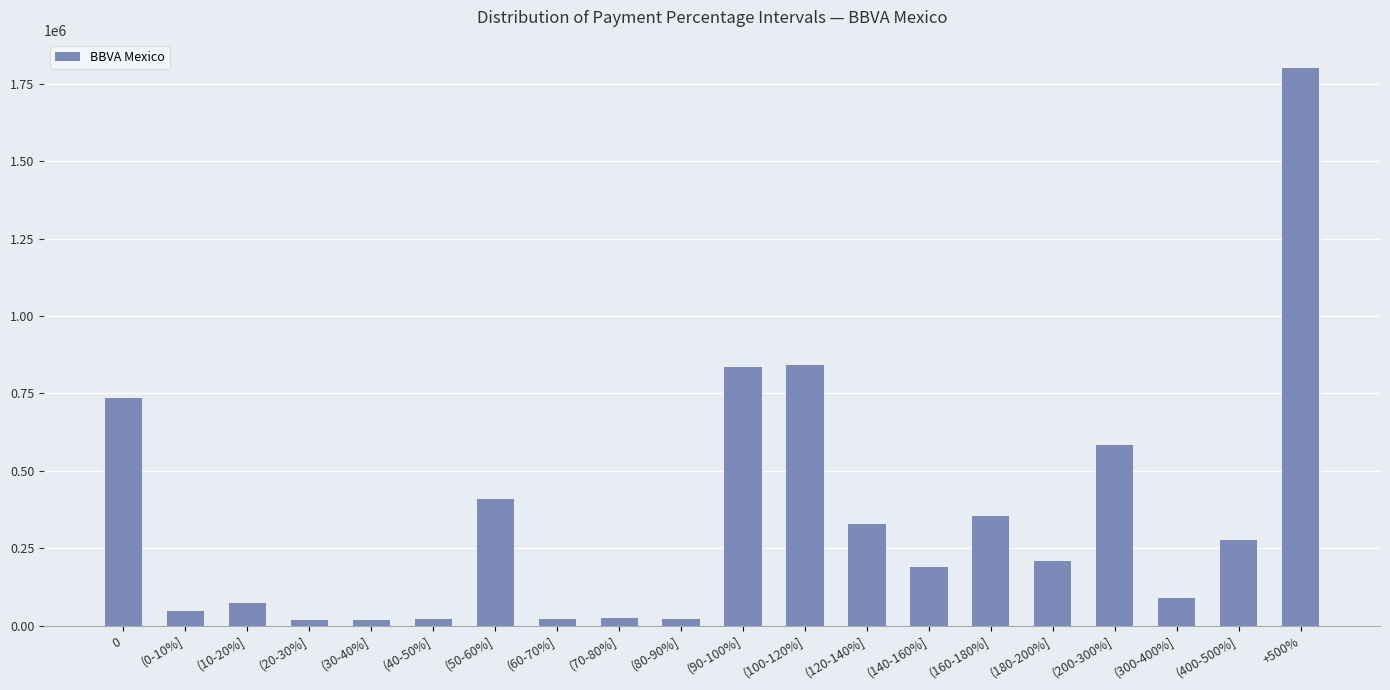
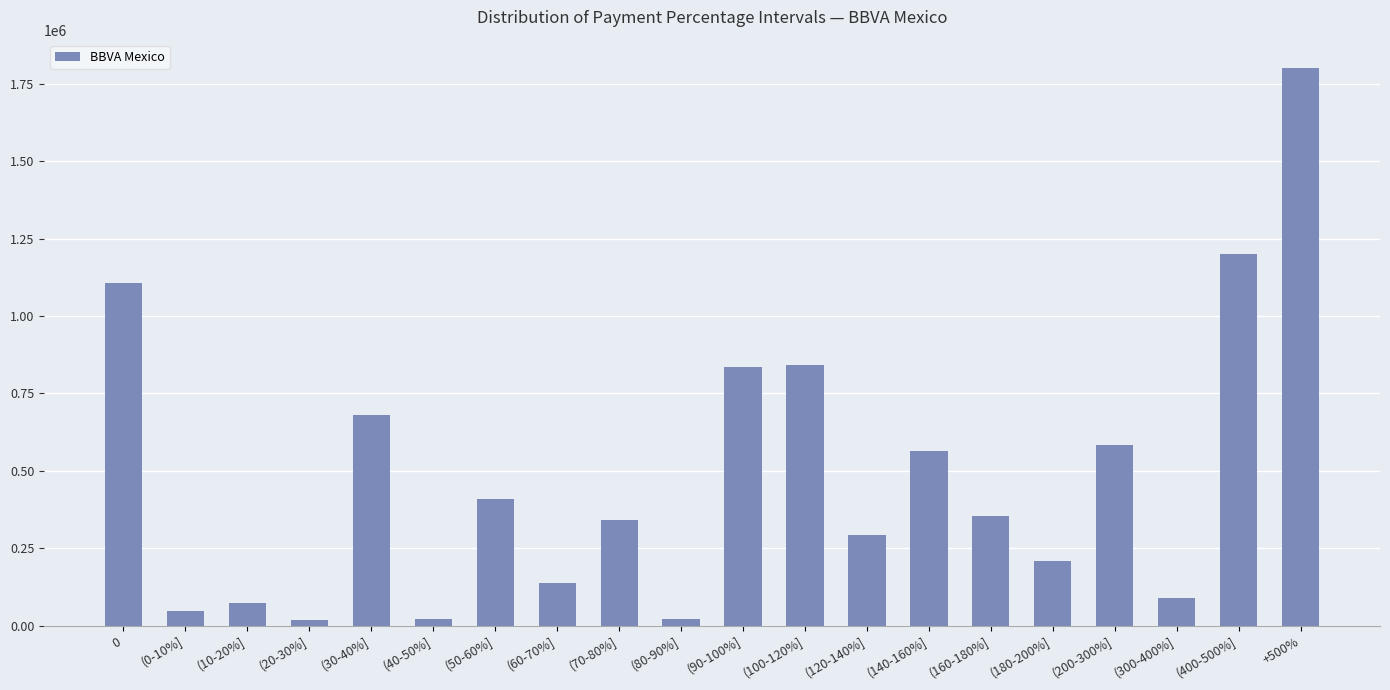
  {
-   "0": 740000,
+   "0": 1110000,
    "(0-10%]": 50000,
    "(10-20%]": 70000,
    "(20-30%]": 20000,
-   "(30-40%]": 20000,
+   "(30-40%]": 680000,
    "(40-50%]": 20000,
    "(50-60%]": 410000,
-   "(60-70%]": 20000,
-   "(70-80%]": 30000,
+   "(60-70%]": 140000,
+   "(70-80%]": 340000,
    "(80-90%]": 20000,
    "(90-100%]": 830000,
    "(100-120%]": 840000,
-   "(120-140%]": 330000,
-   "(140-160%]": 190000,
+   "(120-140%]": 290000,
+   "(140-160%]": 560000,
    "(160-180%]": 360000,
    "(180-200%]": 210000,
    "(200-300%]": 580000,
    "(300-400%]": 90000,
-   "(400-500%]": 280000,
+   "(400-500%]": 1200000,
    "+500%": 1800000
  }
